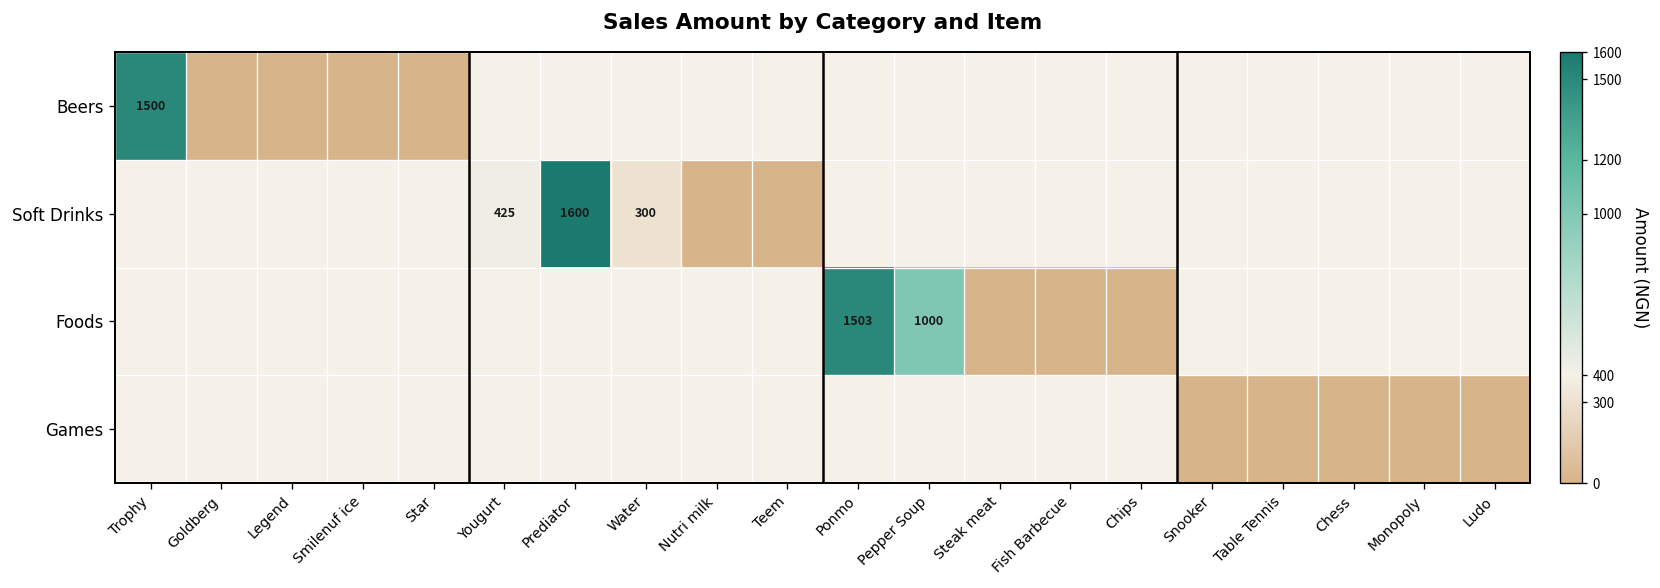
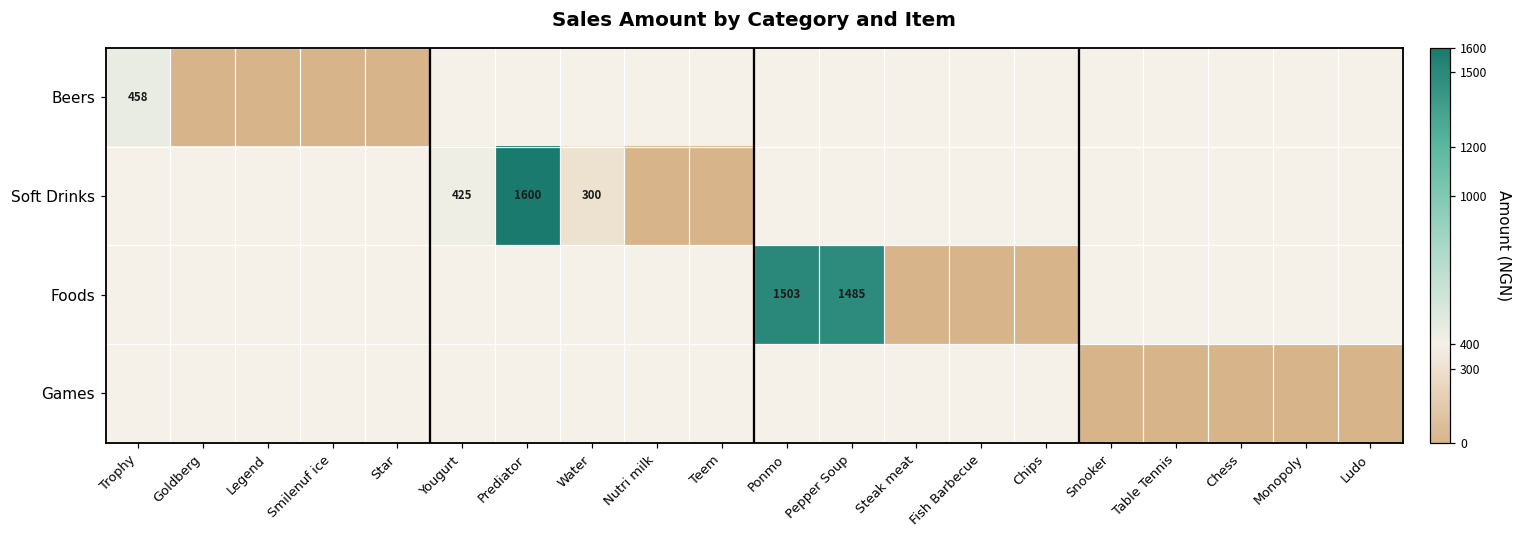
  {
    "Beers": {
-     "Trophy": 1500
+     "Trophy": 458
    },
    "Soft Drinks": {
      "Yougurt": 425,
      "Prediator": 1600,
      "Water": 300
    },
    "Foods": {
      "Ponmo": 1503,
-     "Pepper Soup": 1000
+     "Pepper Soup": 1485
    }
  }
